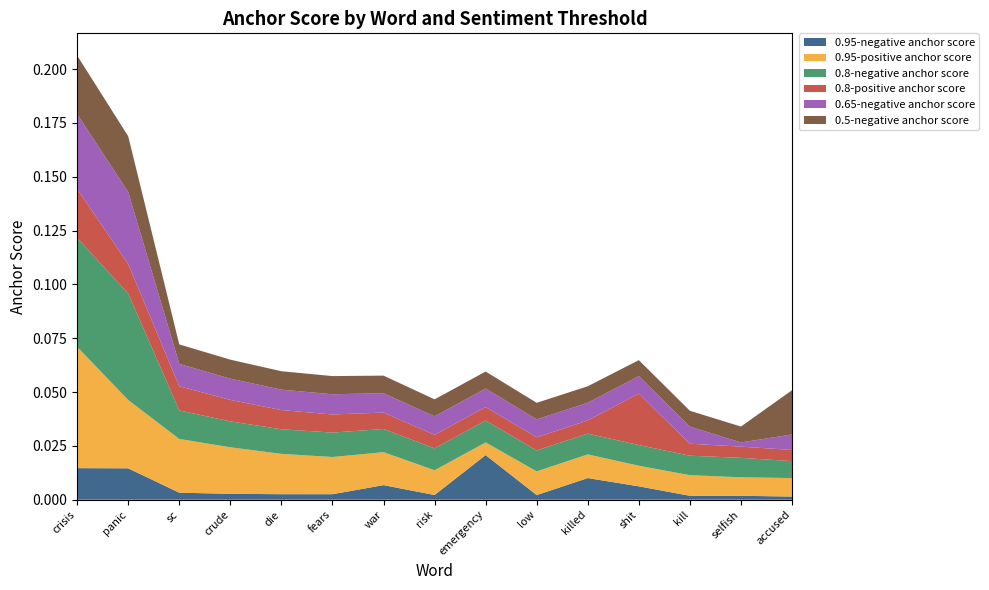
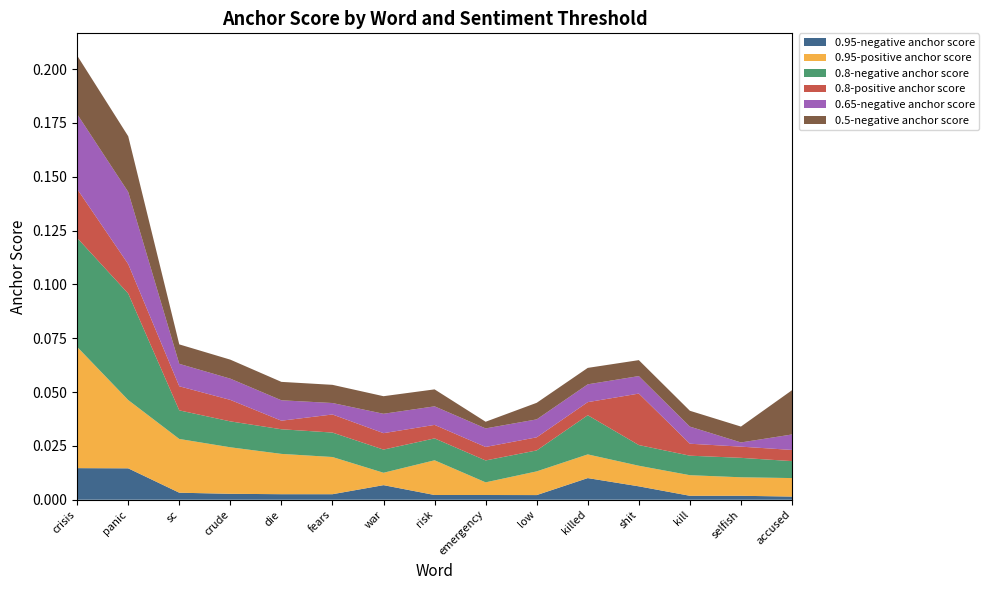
  {
    "0.95-negative anchor score": {
      "crisis": 0.015,
      "panic": 0.015,
      "sc": 0.003,
      "crude": 0.003,
      "die": 0.003,
      "fears": 0.003,
      "war": 0.007,
      "risk": 0.002,
-     "emergency": 0.021,
+     "emergency": 0.002,
      "low": 0.002,
      "killed": 0.010,
      "shit": 0.006,
      "kill": 0.002,
      "selfish": 0.002,
      "accused": 0.001
    },
    "0.95-positive anchor score": {
      "crisis": 0.056,
      "panic": 0.032,
      "sc": 0.025,
      "crude": 0.022,
      "die": 0.019,
      "fears": 0.017,
-     "war": 0.015,
-     "risk": 0.011,
+     "war": 0.006,
+     "risk": 0.016,
      "emergency": 0.006,
      "low": 0.011,
      "killed": 0.011,
      "shit": 0.010,
      "kill": 0.010,
      "selfish": 0.009,
      "accused": 0.009
    },
    "0.8-negative anchor score": {
      "crisis": 0.051,
      "panic": 0.049,
      "sc": 0.013,
      "crude": 0.012,
      "die": 0.011,
      "fears": 0.011,
      "war": 0.011,
      "risk": 0.010,
      "emergency": 0.010,
      "low": 0.010,
-     "killed": 0.010,
+     "killed": 0.018,
      "shit": 0.010,
      "kill": 0.009,
      "selfish": 0.009,
      "accused": 0.008
    },
    "0.8-positive anchor score": {
      "crisis": 0.023,
      "panic": 0.014,
      "sc": 0.011,
      "crude": 0.010,
-     "die": 0.009,
+     "die": 0.004,
      "fears": 0.008,
      "war": 0.008,
      "risk": 0.006,
      "emergency": 0.006,
      "low": 0.006,
      "killed": 0.006,
      "shit": 0.024,
      "kill": 0.006,
      "selfish": 0.005,
      "accused": 0.005
    },
    "0.65-negative anchor score": {
      "crisis": 0.035,
      "panic": 0.033,
      "sc": 0.010,
      "crude": 0.010,
      "die": 0.009,
-     "fears": 0.009,
+     "fears": 0.005,
      "war": 0.009,
      "risk": 0.009,
      "emergency": 0.009,
      "low": 0.008,
      "killed": 0.008,
      "shit": 0.008,
      "kill": 0.008,
      "selfish": 0.002,
      "accused": 0.007
    },
    "0.5-negative anchor score": {
      "crisis": 0.027,
      "panic": 0.026,
      "sc": 0.009,
      "crude": 0.009,
      "die": 0.009,
      "fears": 0.008,
      "war": 0.008,
      "risk": 0.008,
-     "emergency": 0.008,
+     "emergency": 0.003,
      "low": 0.008,
      "killed": 0.008,
      "shit": 0.007,
      "kill": 0.007,
      "selfish": 0.007,
      "accused": 0.021
    }
  }
